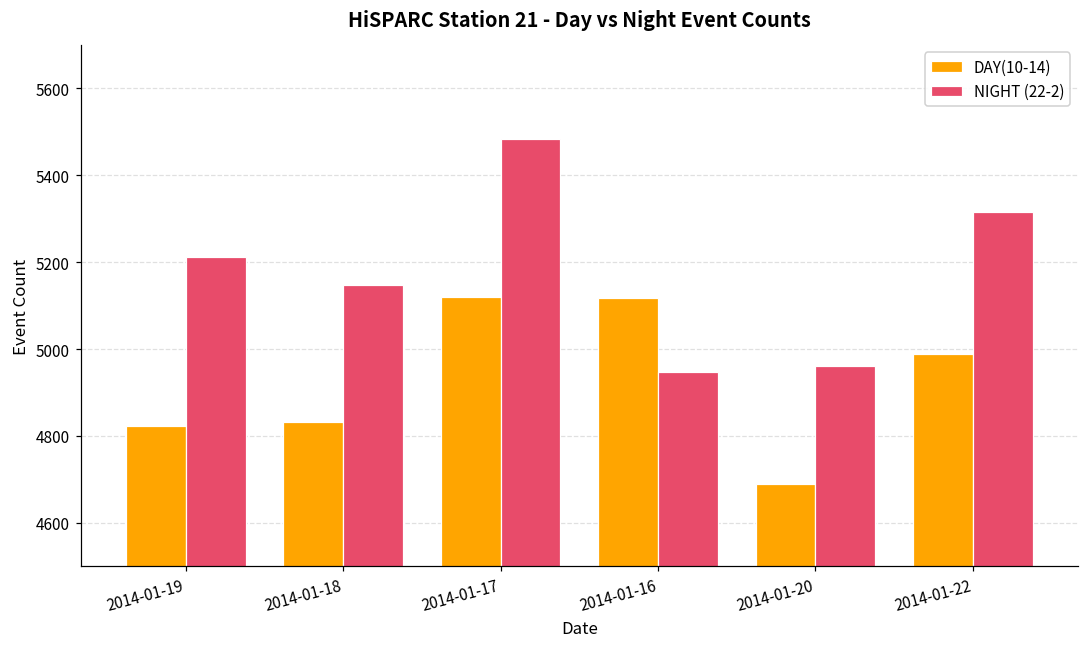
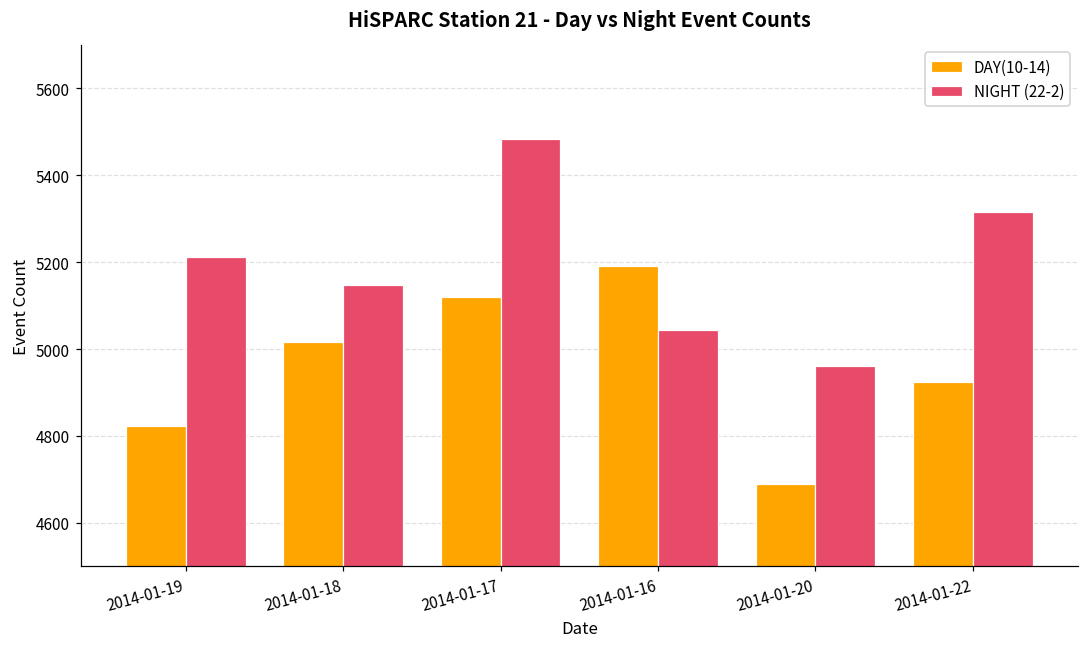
  {
    "DAY(10-14)": {
      "2014-01-19": 4820,
-     "2014-01-18": 4830,
+     "2014-01-18": 5020,
      "2014-01-17": 5120,
-     "2014-01-16": 5120,
+     "2014-01-16": 5190,
      "2014-01-20": 4690,
-     "2014-01-22": 4990
+     "2014-01-22": 4920
    },
    "NIGHT (22-2)": {
      "2014-01-19": 5210,
      "2014-01-18": 5150,
      "2014-01-17": 5480,
-     "2014-01-16": 4950,
+     "2014-01-16": 5040,
      "2014-01-20": 4960,
      "2014-01-22": 5320
    }
  }
